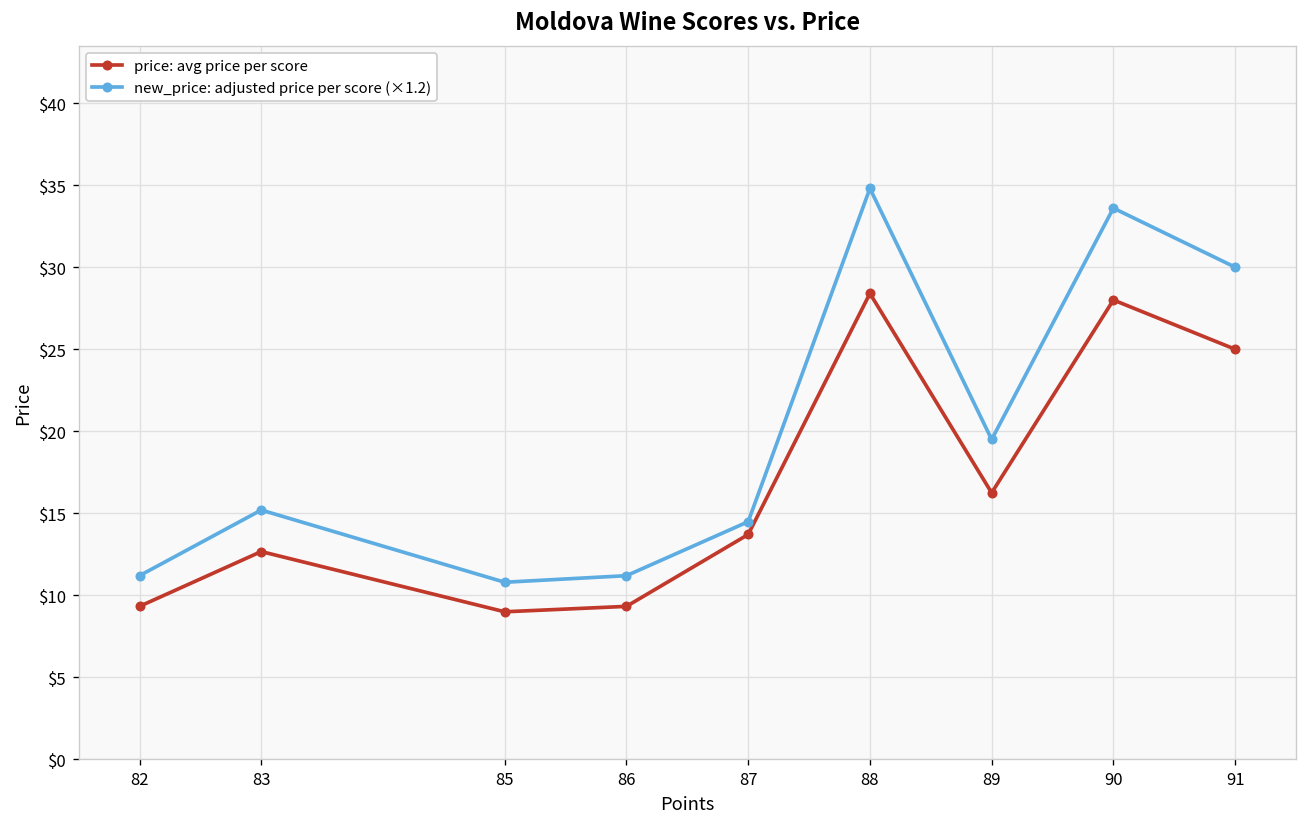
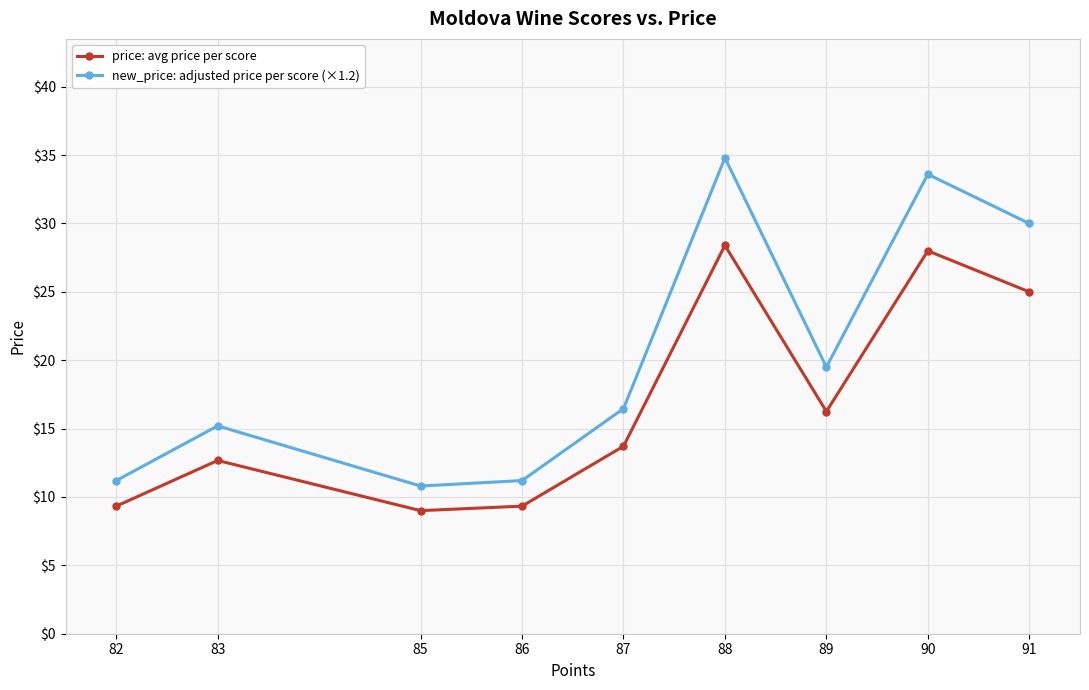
  {
    "price: avg price per score": {
      "82": "$9.3",
      "83": "$12.7",
      "85": "$9.0",
      "86": "$9.3",
      "87": "$13.7",
      "88": "$28.4",
      "89": "$16.3",
      "90": "$28.0",
      "91": "$25.0"
    },
    "new_price: adjusted price per score (×1.2)": {
      "82": "$11.2",
      "83": "$15.2",
      "85": "$10.8",
      "86": "$11.2",
-     "87": "$14.5",
+     "87": "$16.5",
      "88": "$34.8",
      "89": "$19.5",
      "90": "$33.6",
      "91": "$30.0"
    }
  }
